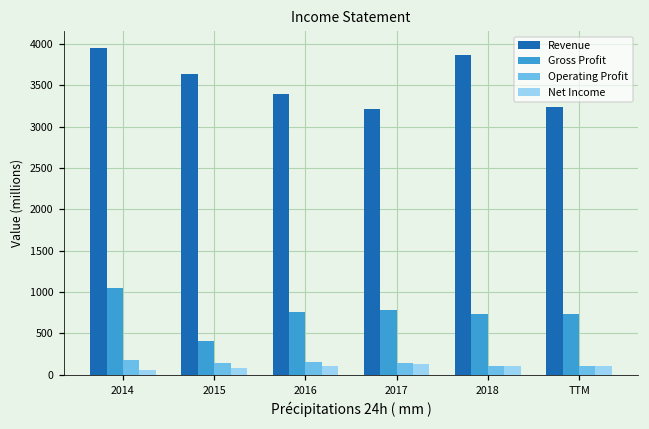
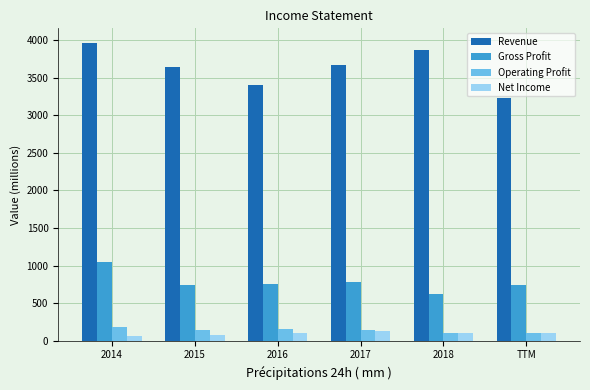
  {
    "Revenue": {
      "2014": 4000,
      "2015": 3600,
      "2016": 3400,
-     "2017": 3200,
+     "2017": 3700,
      "2018": 3900,
      "TTM": 3200
    },
    "Gross Profit": {
      "2014": 1100,
-     "2015": 400,
+     "2015": 700,
      "2016": 800,
      "2017": 800,
-     "2018": 700,
+     "2018": 600,
      "TTM": 700
    }
  }
